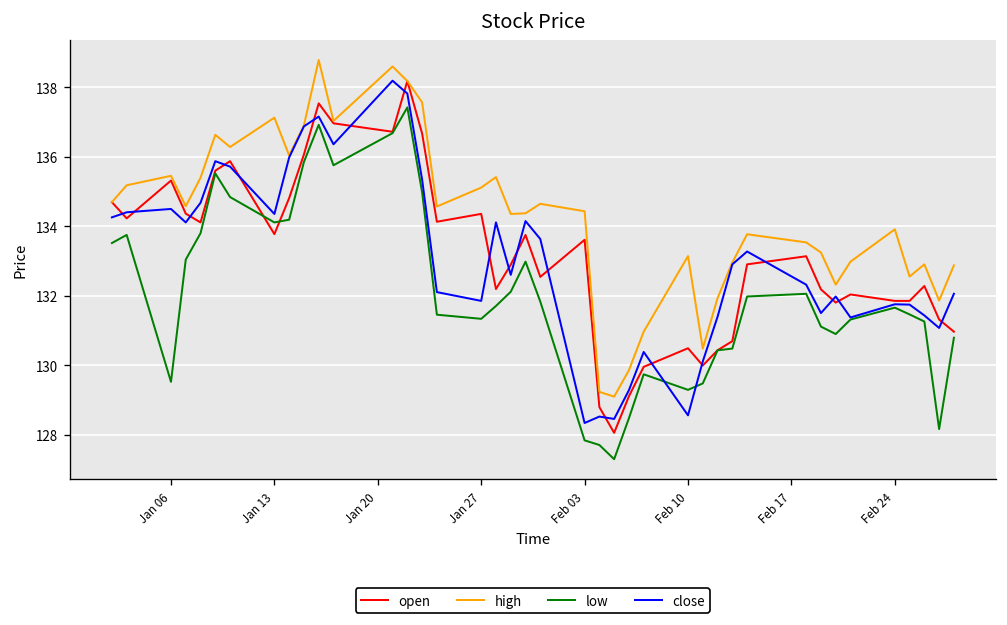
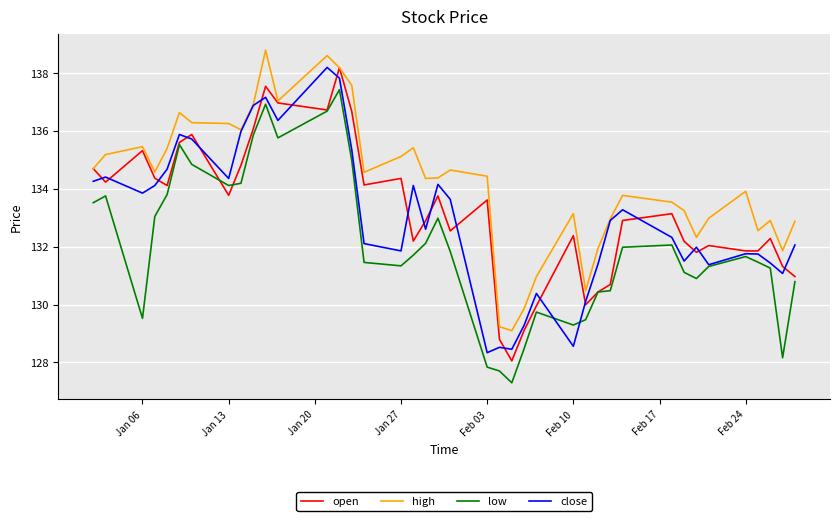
  {
    "open": {
      "Jan 06": 135.3,
      "Jan 13": 133.8,
      "Jan 27": 134.4,
      "Feb 03": 133.6,
-     "Feb 10": 130.5,
+     "Feb 10": 132.4,
      "Feb 24": 131.9
    },
    "high": {
      "Jan 06": 135.5,
-     "Jan 13": 137.1,
+     "Jan 13": 136.3,
      "Jan 27": 135.1,
      "Feb 03": 134.4,
      "Feb 10": 133.1,
      "Feb 24": 133.9
    },
    "low": {
      "Jan 06": 129.5,
      "Jan 13": 134.1,
      "Jan 27": 131.3,
      "Feb 03": 127.8,
      "Feb 10": 129.3,
      "Feb 24": 131.7
    },
    "close": {
-     "Jan 06": 134.5,
+     "Jan 06": 133.8,
      "Jan 13": 134.4,
      "Jan 27": 131.9,
      "Feb 03": 128.3,
      "Feb 10": 128.6,
      "Feb 24": 131.8
    }
  }
